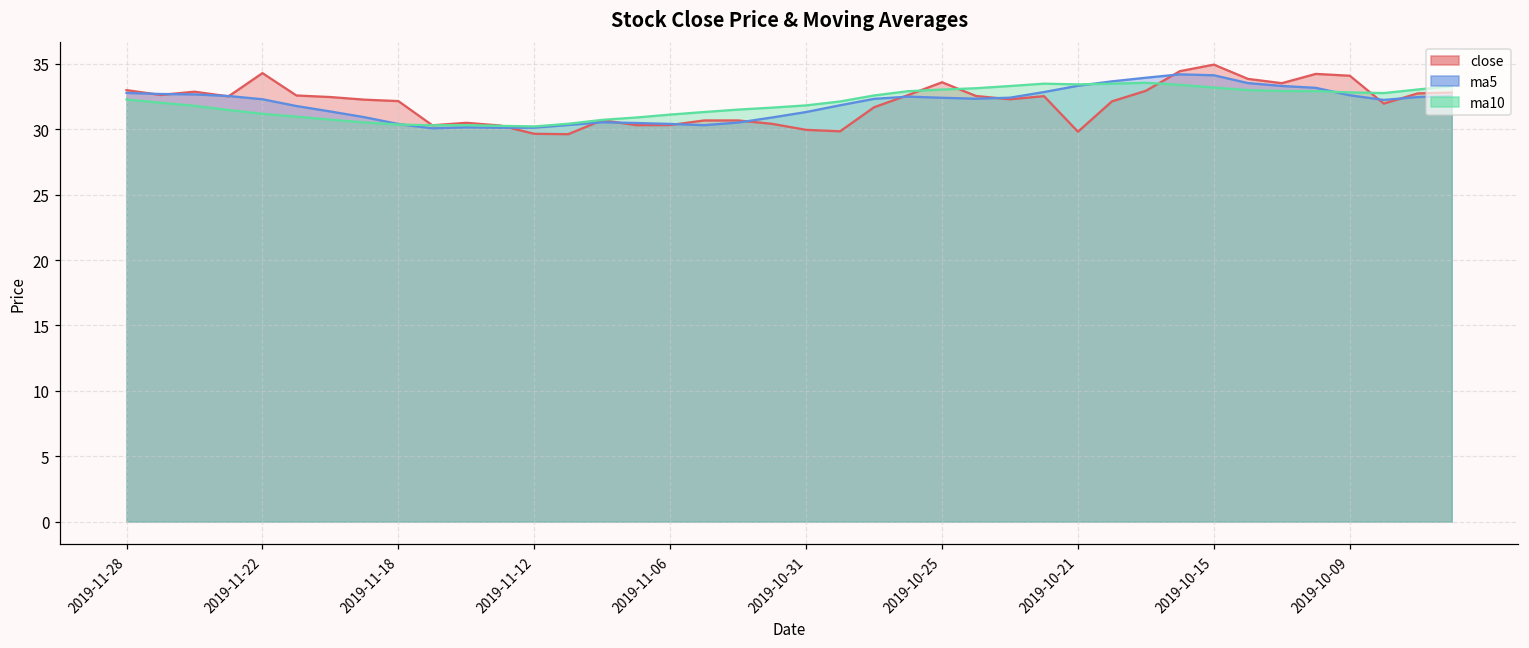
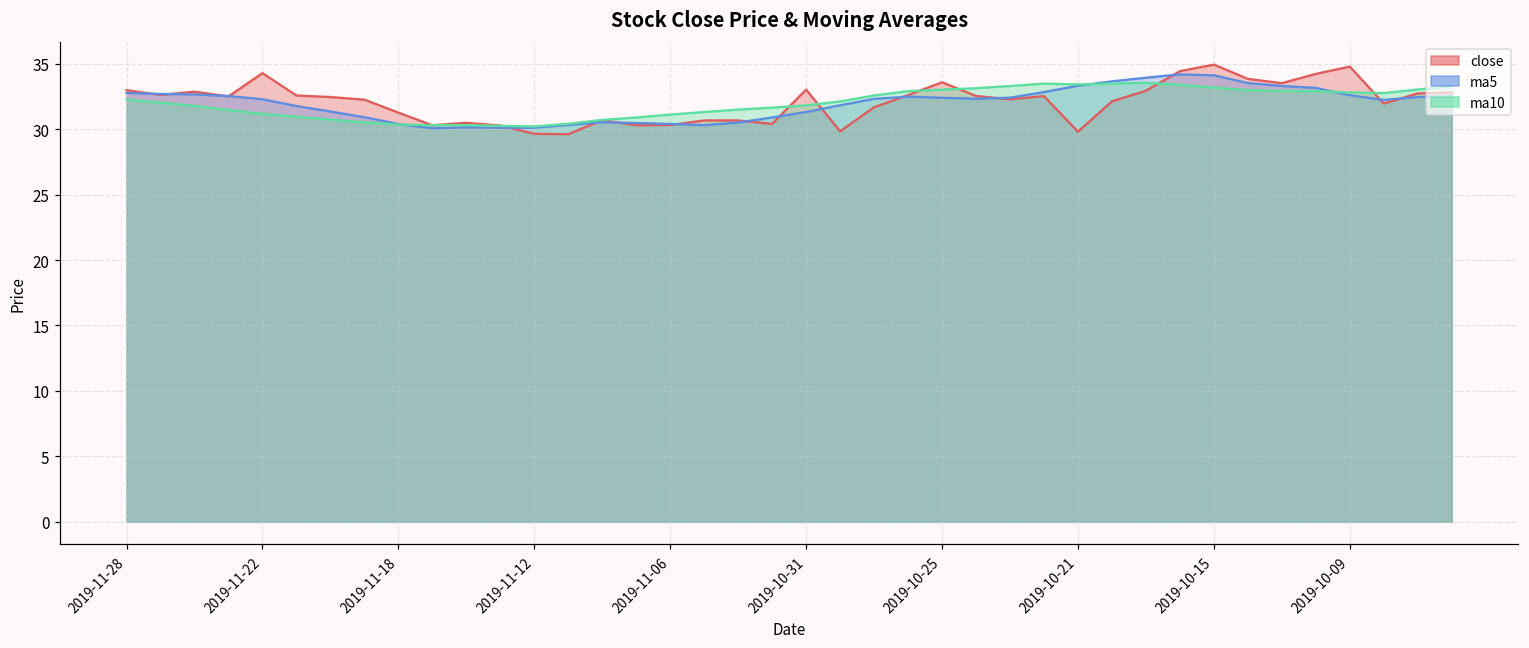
  {
    "close": {
      "2019-11-28": 33.0,
      "2019-11-22": 34.3,
-     "2019-11-18": 32.2,
+     "2019-11-18": 31.3,
      "2019-11-12": 29.7,
-     "2019-10-31": 30.0,
+     "2019-10-31": 33.0,
      "2019-10-25": 33.6,
      "2019-10-21": 29.8,
      "2019-10-15": 35.0,
-     "2019-10-09": 34.1
+     "2019-10-09": 34.8
    }
  }
